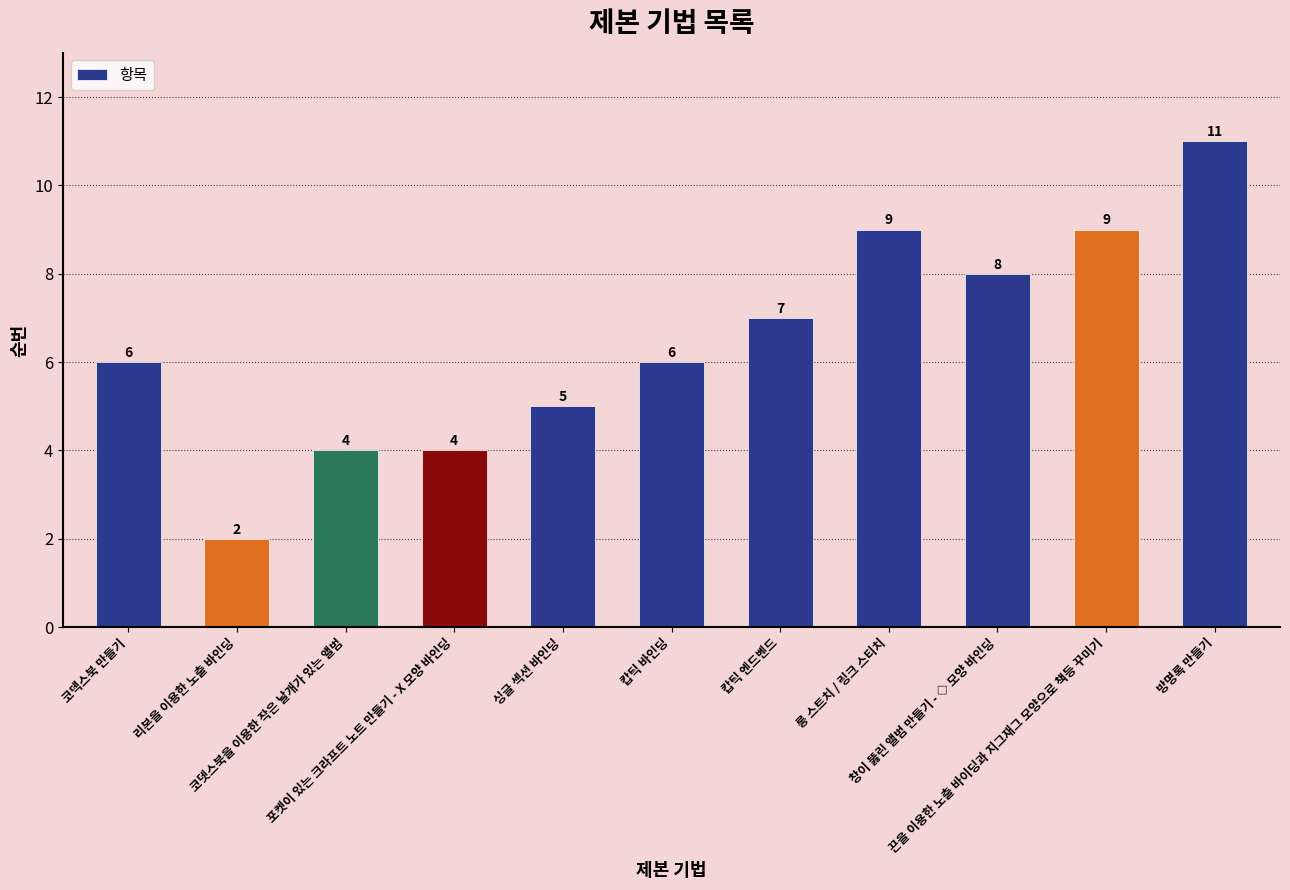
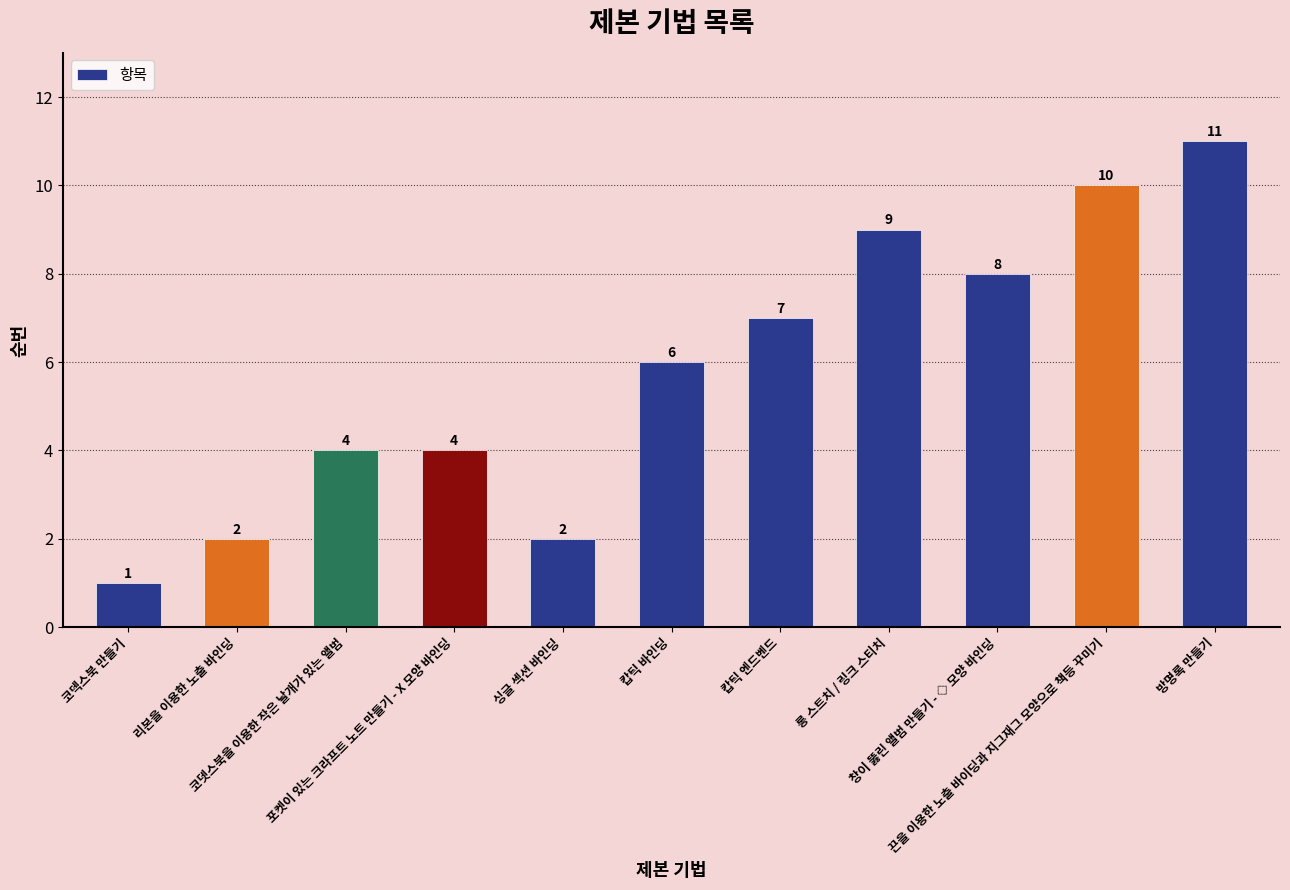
  {
-   "코덱스북 만들기": 6,
+   "코덱스북 만들기": 1,
    "리본을 이용한 노출 바인딩": 2,
    "코뎃스북을 이용한 작은 날개가 있는 앨범": 4,
    "포켓이 있는 크라프트 노트 만들기 - X 모양 바인딩": 4,
-   "싱글 섹션 바인딩": 5,
+   "싱글 섹션 바인딩": 2,
    "캅틱 바인딩": 6,
    "캅틱 엔드벤드": 7,
    "롱 스트치 / 링크 스티치": 9,
    "창이 뚫린 앨범 만들기 - ◇ 모양 바인딩": 8,
-   "끈을 이용한 노출 바이딩과 지그재그 모양으로 책등 꾸미기": 9,
+   "끈을 이용한 노출 바이딩과 지그재그 모양으로 책등 꾸미기": 10,
    "방명록 만들기": 11
  }
